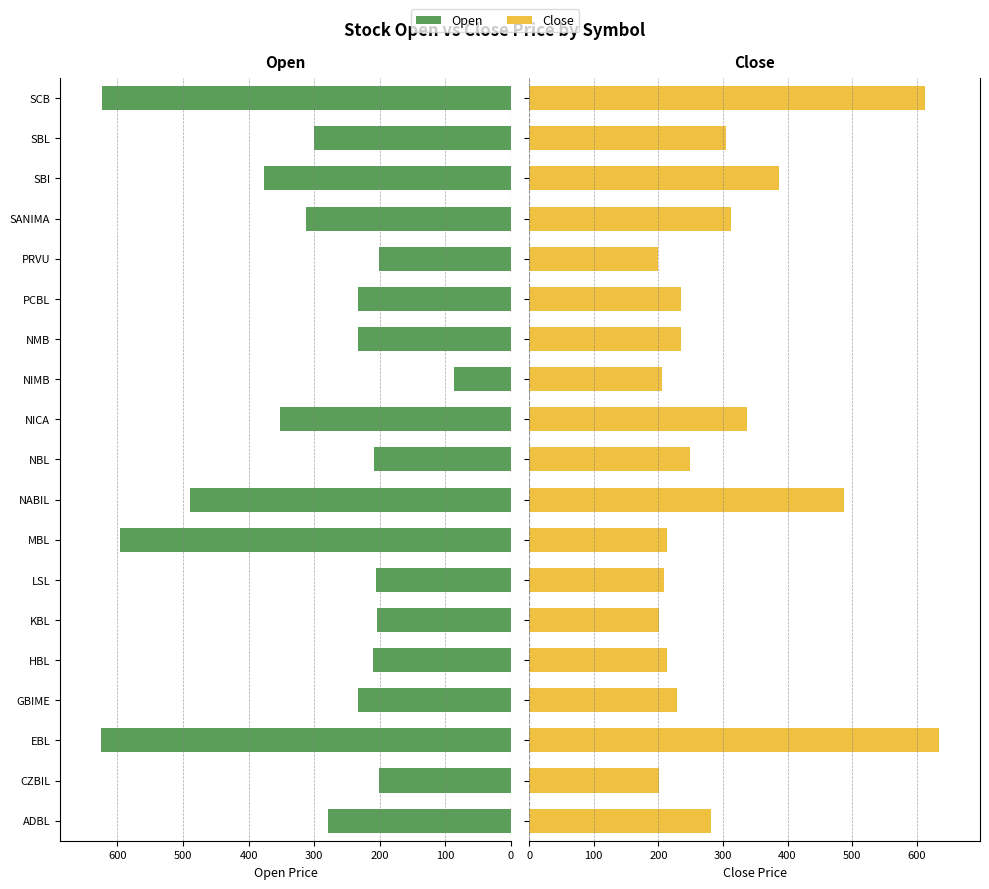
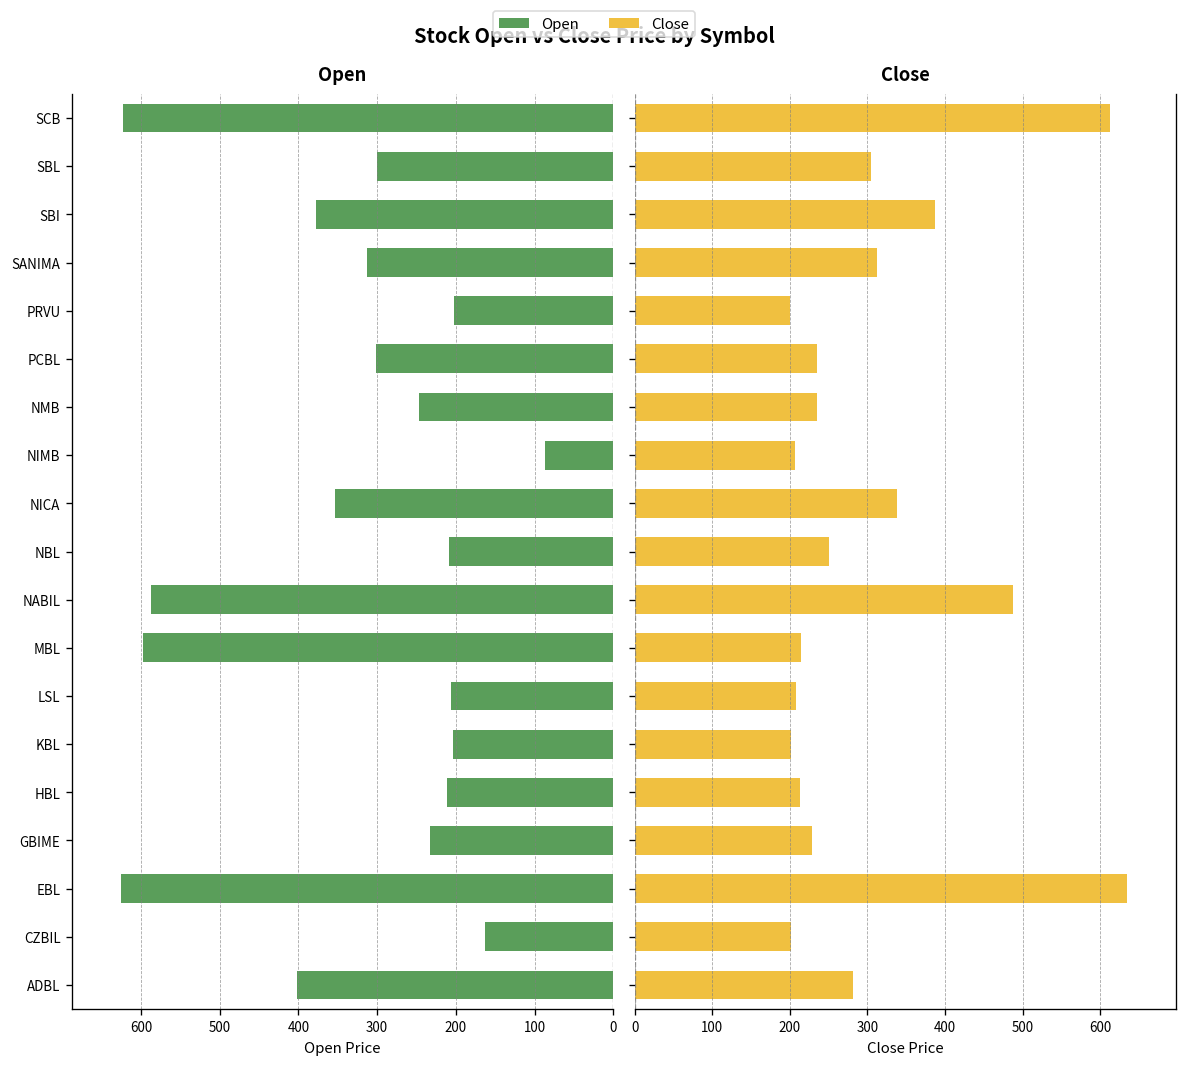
  {
    "Open": {
      "SCB": 620,
      "SBL": 300,
      "SBI": 380,
      "SANIMA": 310,
      "PRVU": 200,
-     "PCBL": 230,
-     "NMB": 230,
+     "PCBL": 300,
+     "NMB": 250,
      "NIMB": 90,
      "NICA": 350,
      "NBL": 210,
-     "NABIL": 490,
+     "NABIL": 590,
      "MBL": 600,
      "LSL": 210,
      "KBL": 200,
      "HBL": 210,
      "GBIME": 230,
      "EBL": 630,
-     "CZBIL": 200,
-     "ADBL": 280
+     "CZBIL": 160,
+     "ADBL": 400
    }
  }
